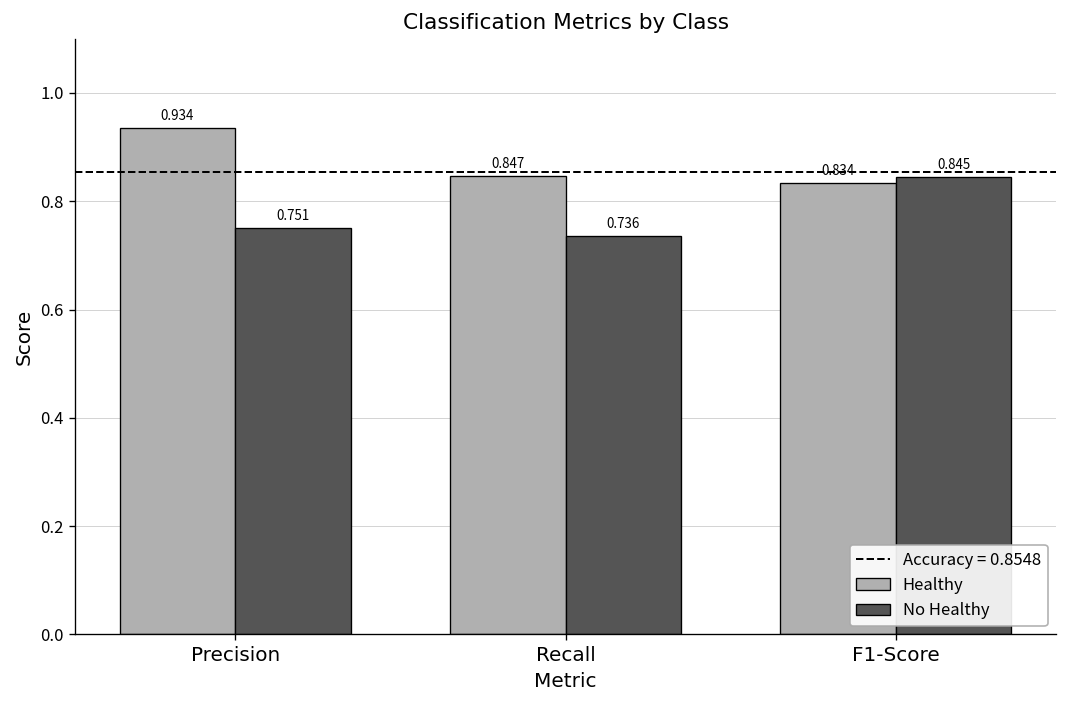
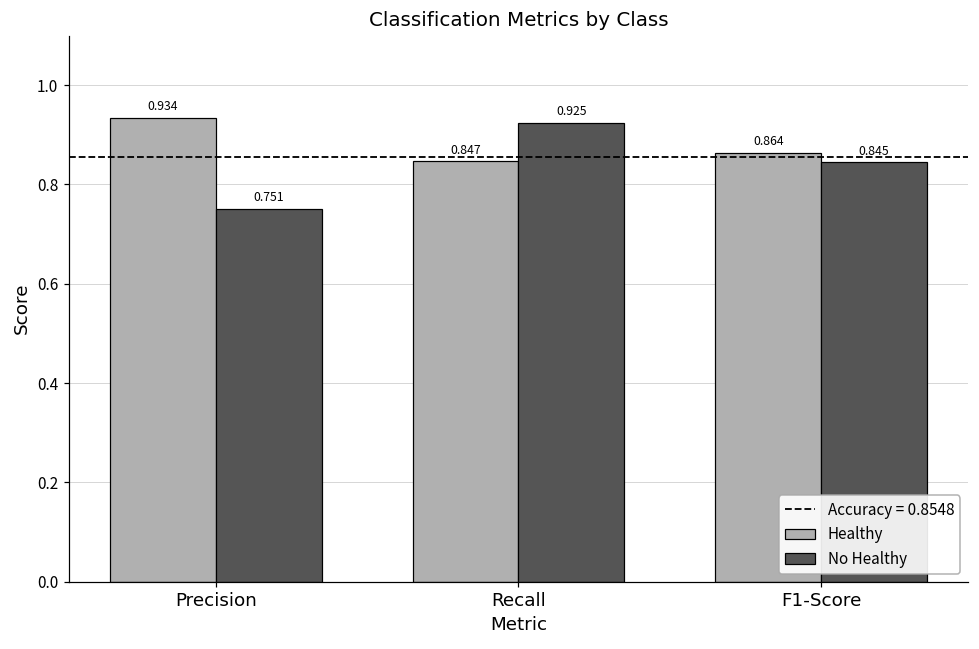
  {
    "Healthy": {
      "Precision": 0.934,
      "Recall": 0.847,
-     "F1-Score": 0.834
+     "F1-Score": 0.864
    },
    "No Healthy": {
      "Precision": 0.751,
-     "Recall": 0.736,
+     "Recall": 0.925,
      "F1-Score": 0.845
    }
  }
